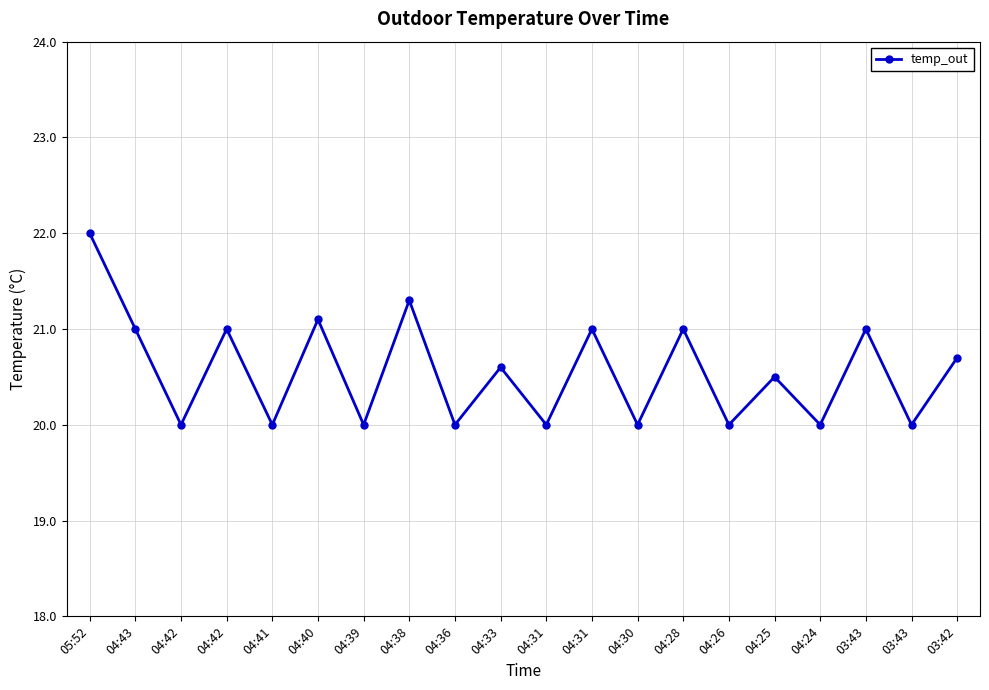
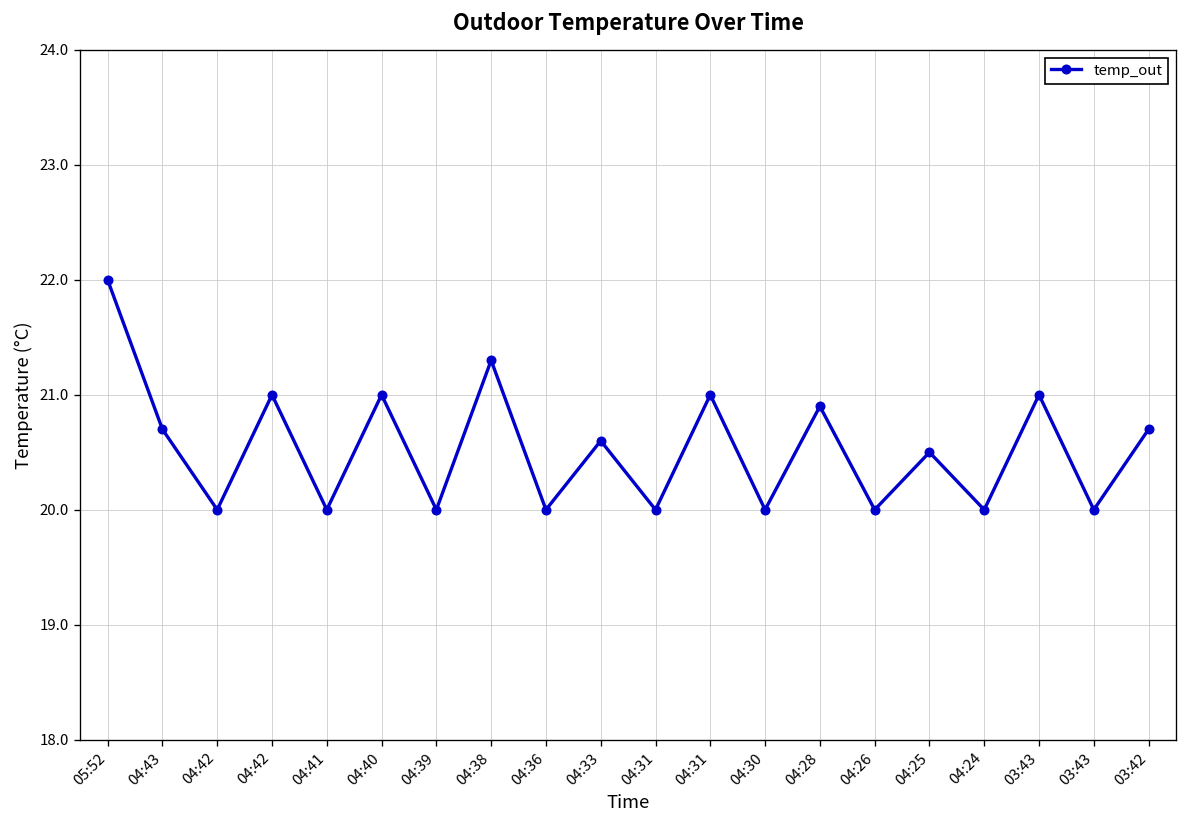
  {
    "05:52": 22.0,
-   "04:43": 21.0,
+   "04:43": 20.7,
    "04:41": 20.0,
-   "04:40": 21.1,
+   "04:40": 21.0,
    "04:39": 20.0,
    "04:38": 21.3,
    "04:36": 20.0,
    "04:33": 20.6,
    "04:30": 20.0,
-   "04:28": 21.0,
+   "04:28": 20.9,
    "04:26": 20.0,
    "04:25": 20.5,
    "04:24": 20.0,
    "03:42": 20.7
  }
